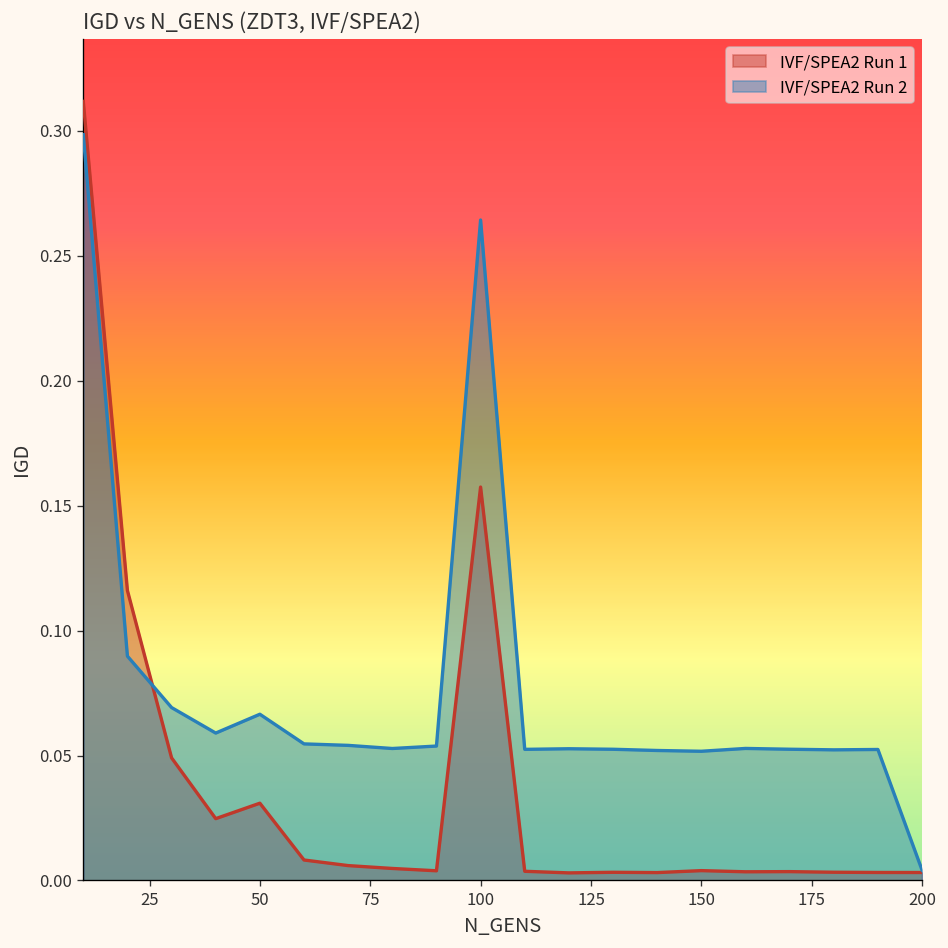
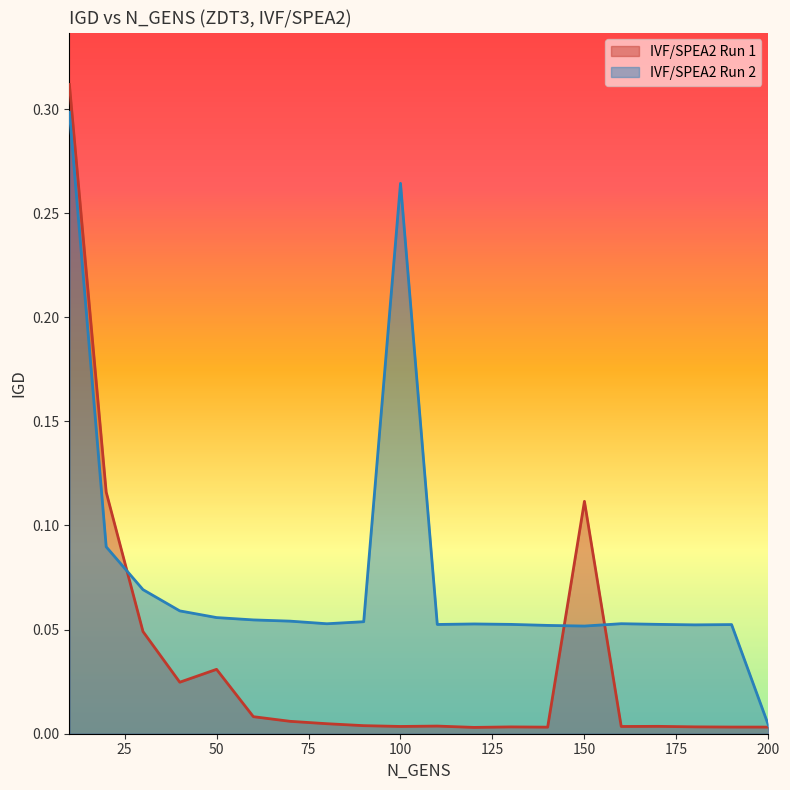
  {
    "IVF/SPEA2 Run 1": {
      "50": 0.031,
-     "100": 0.157,
-     "150": 0.004
+     "100": 0.003,
+     "150": 0.112
    },
    "IVF/SPEA2 Run 2": {
-     "50": 0.067,
+     "50": 0.056,
      "100": 0.264,
      "150": 0.052
    }
  }
